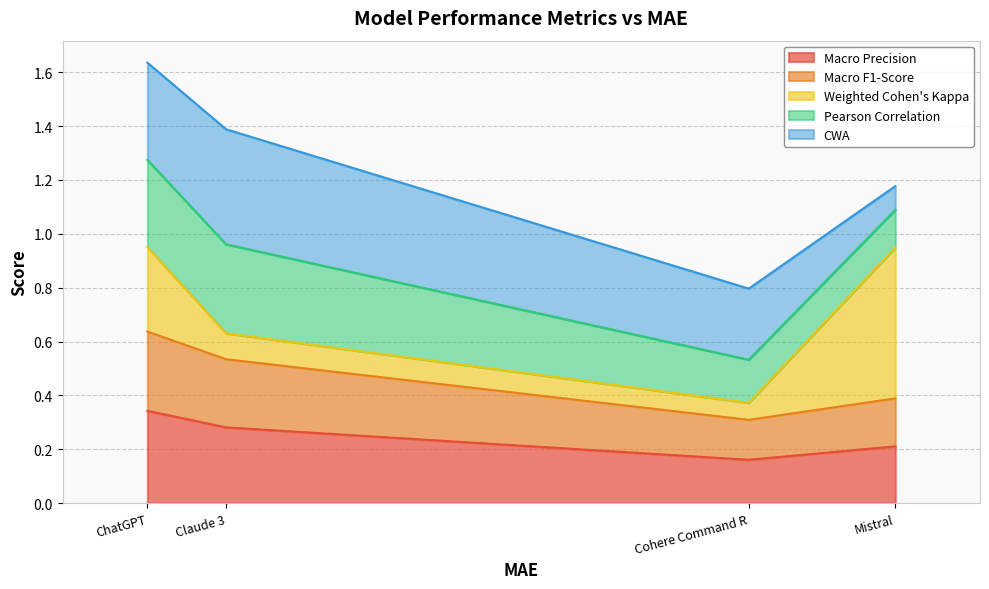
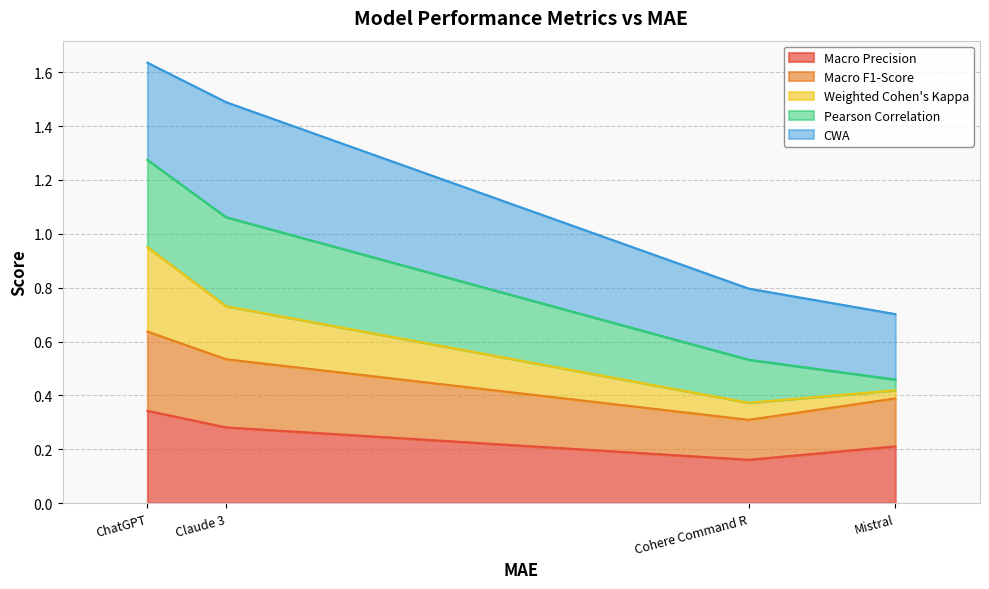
  {
    "Weighted Cohen's Kappa": {
      "ChatGPT": 0.31,
-     "Claude 3": 0.10,
+     "Claude 3": 0.20,
      "Cohere Command R": 0.06,
-     "Mistral": 0.56
+     "Mistral": 0.03
    },
    "Pearson Correlation": {
      "ChatGPT": 0.32,
      "Claude 3": 0.33,
      "Cohere Command R": 0.16,
-     "Mistral": 0.14
+     "Mistral": 0.04
    },
    "CWA": {
      "ChatGPT": 0.36,
      "Claude 3": 0.43,
      "Cohere Command R": 0.26,
-     "Mistral": 0.09
+     "Mistral": 0.24
    }
  }
